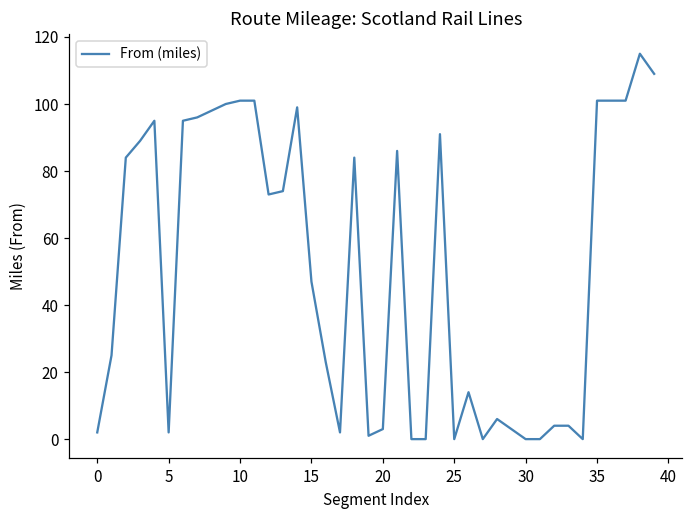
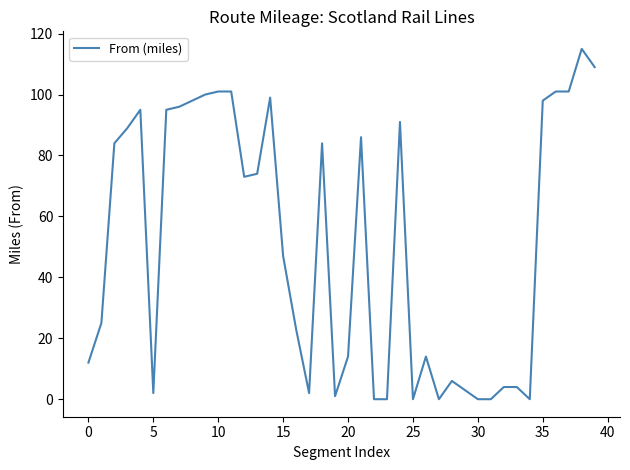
  {
-   "0": 2,
+   "0": 12,
    "5": 2,
    "10": 101,
    "15": 47,
-   "20": 3,
+   "20": 14,
    "25": 0,
    "30": 0,
-   "35": 101
+   "35": 98
  }
